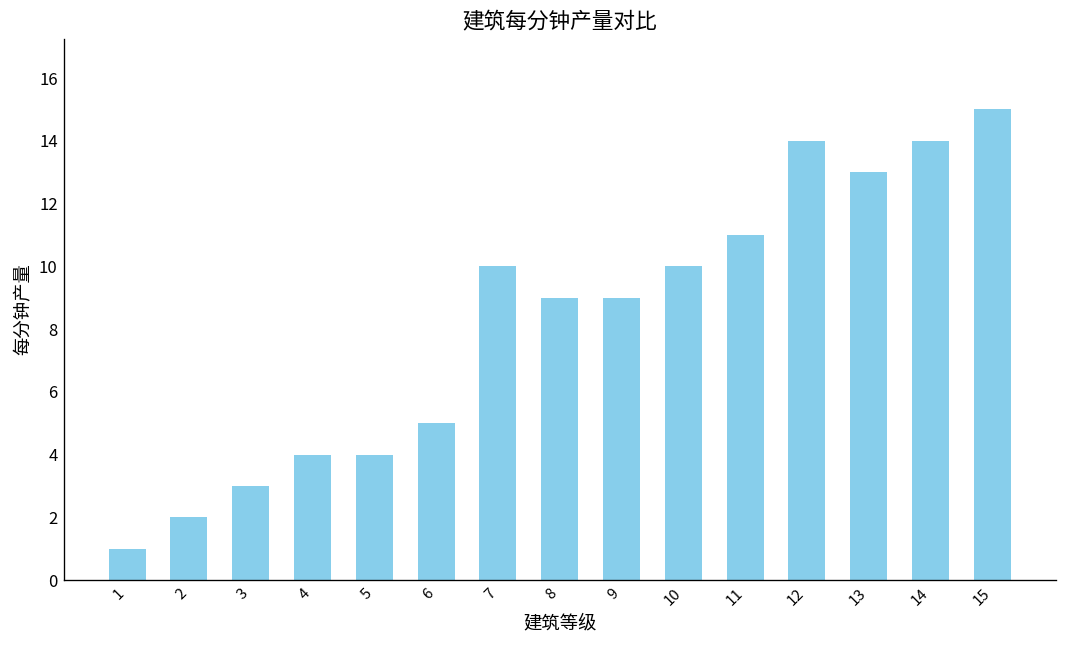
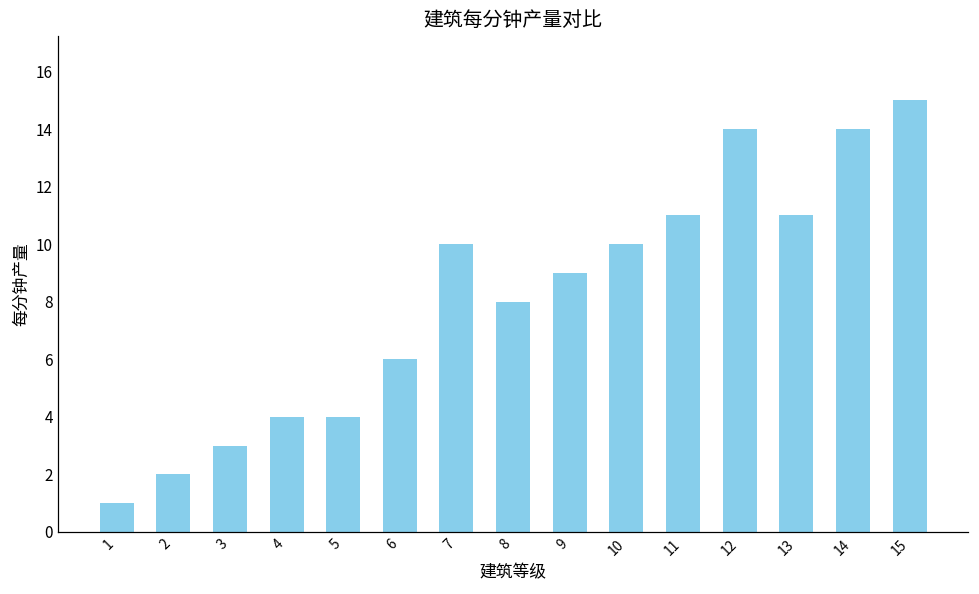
  {
    "1": 1,
    "2": 2,
    "3": 3,
    "4": 4,
    "5": 4,
-   "6": 5,
+   "6": 6,
    "7": 10,
-   "8": 9,
+   "8": 8,
    "9": 9,
    "10": 10,
    "11": 11,
    "12": 14,
-   "13": 13,
+   "13": 11,
    "14": 14,
    "15": 15
  }
